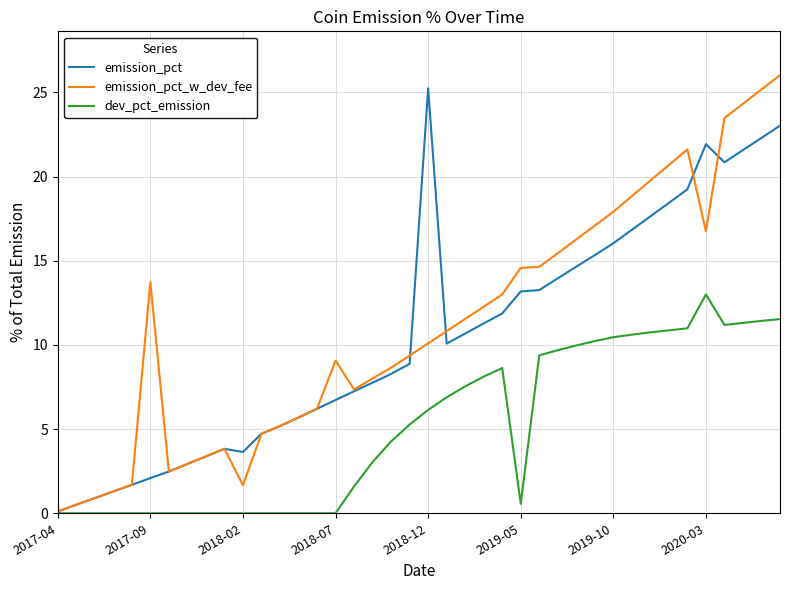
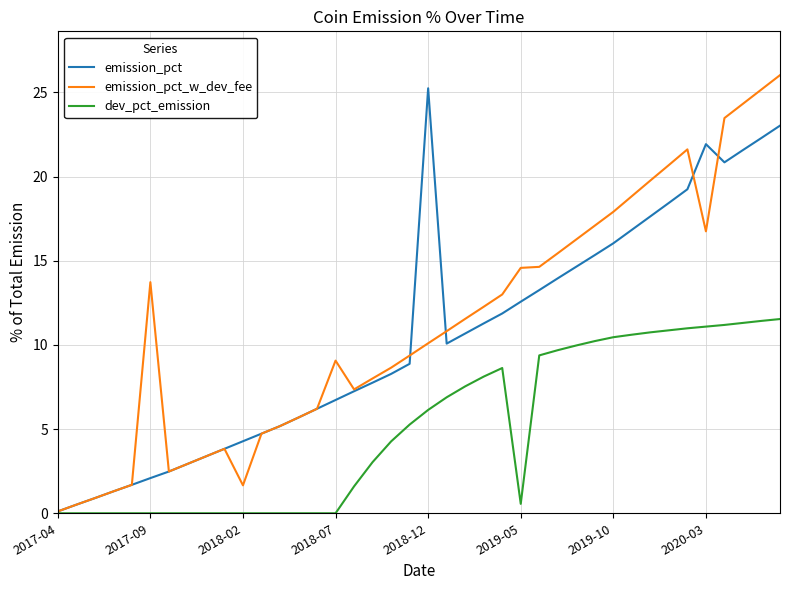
  {
    "emission_pct": {
      "2017-09": 2.1,
-     "2018-02": 3.6,
+     "2018-02": 4.3,
      "2018-07": 6.7,
      "2018-12": 25.3,
-     "2019-05": 13.2,
+     "2019-05": 12.6,
      "2019-10": 16.0,
      "2020-03": 21.9
    },
    "emission_pct_w_dev_fee": {
      "2017-09": 13.7,
      "2018-02": 1.7,
      "2018-07": 9.1,
      "2018-12": 10.1,
      "2019-05": 14.6,
      "2019-10": 17.9,
      "2020-03": 16.8
    },
    "dev_pct_emission": {
      "2017-09": 0.0,
      "2018-02": 0.0,
      "2018-07": 0.0,
      "2018-12": 6.1,
      "2019-05": 0.6,
      "2019-10": 10.5,
-     "2020-03": 13.0
+     "2020-03": 11.1
    }
  }
